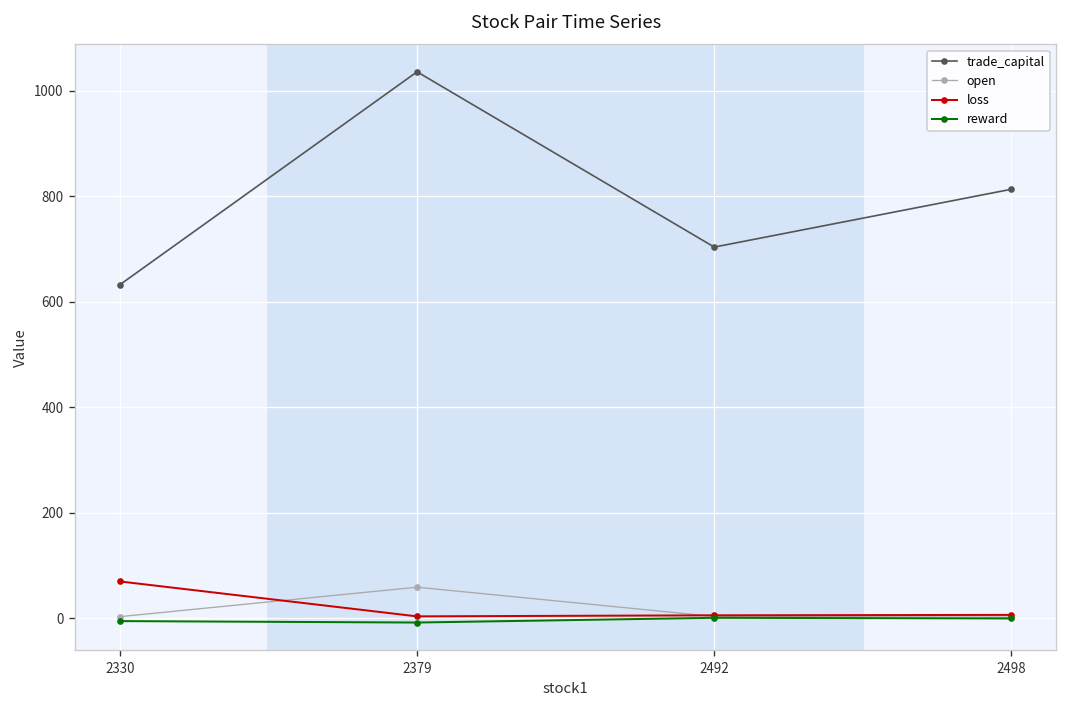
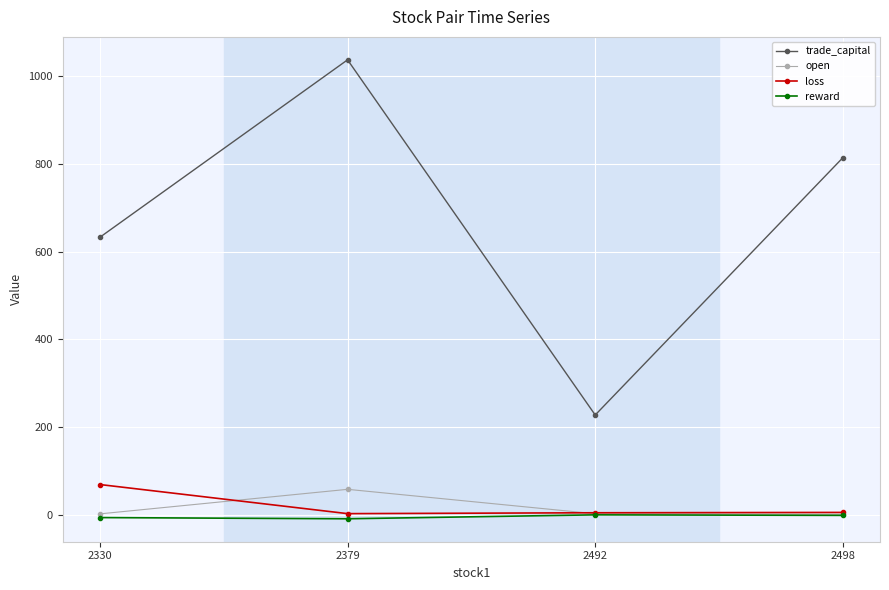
  {
    "trade_capital": {
      "2330": 630,
      "2379": 1040,
-     "2492": 700,
+     "2492": 230,
      "2498": 810
    },
    "open": {
      "2330": 0,
      "2379": 60
    },
    "loss": {
      "2330": 70,
      "2379": 0
    },
    "reward": {
      "2330": -10,
      "2379": -10
    }
  }
